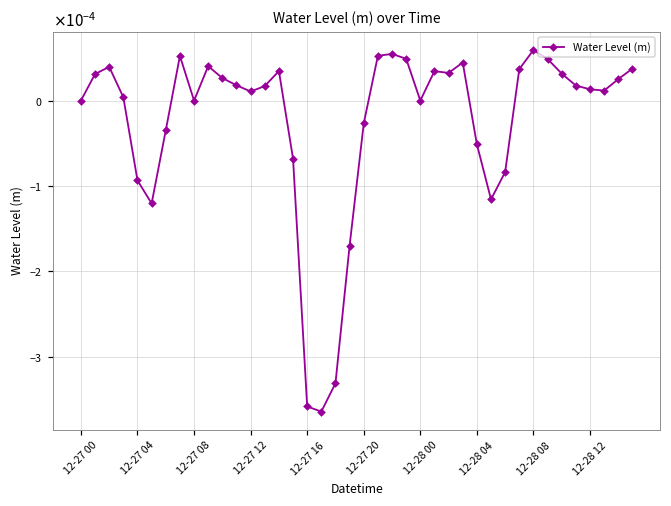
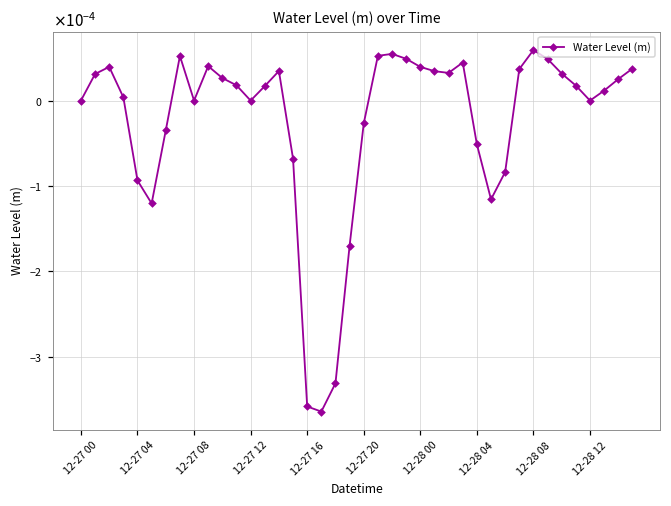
  {
    "12-27 00": 0.00000,
    "12-27 04": -0.00009,
    "12-27 08": 0.00000,
-   "12-27 12": 0.00001,
+   "12-27 12": 0.00000,
    "12-27 16": -0.00036,
    "12-27 20": -0.00003,
-   "12-28 00": 0.00000,
+   "12-28 00": 0.00004,
    "12-28 04": -0.00005,
    "12-28 08": 0.00006,
-   "12-28 12": 0.00001
+   "12-28 12": 0.00000
  }
